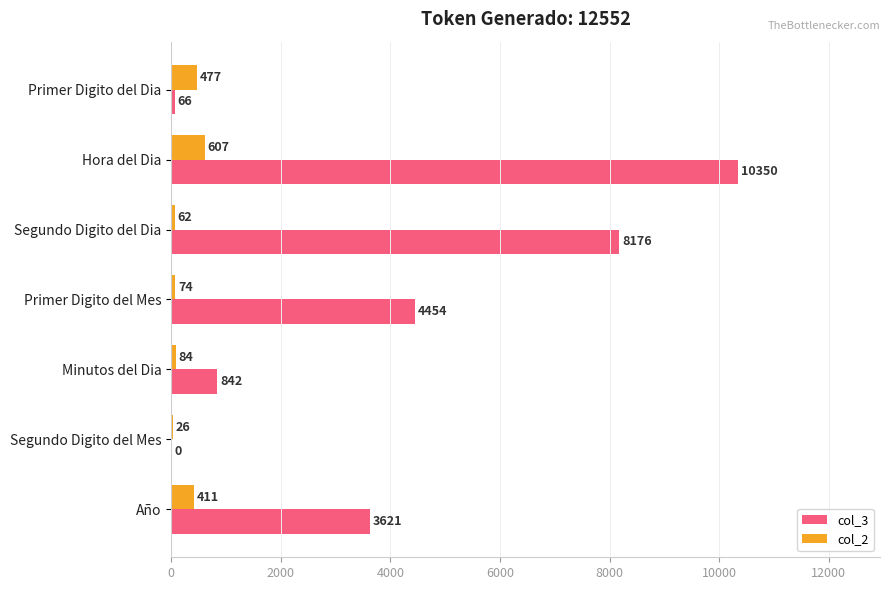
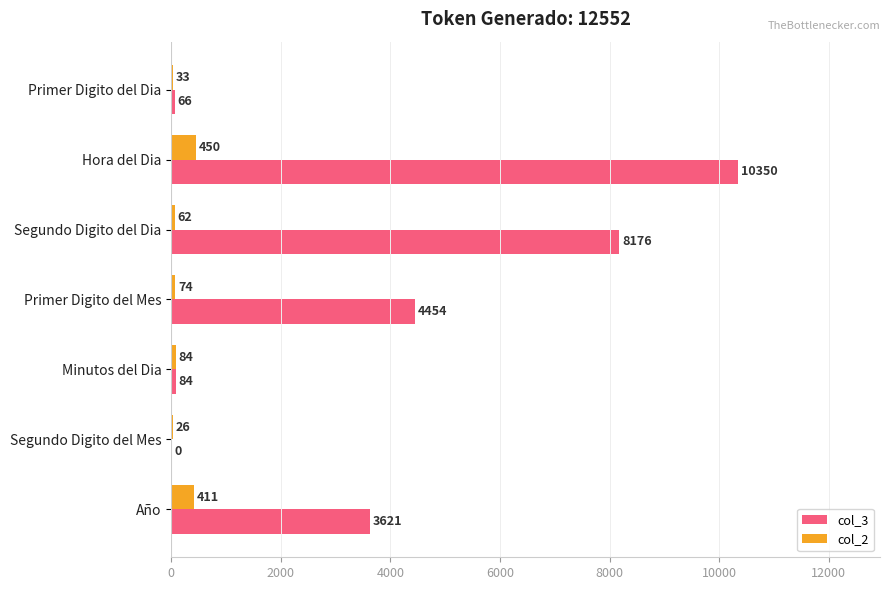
  {
    "col_3": {
      "Primer Digito del Dia": 66,
      "Hora del Dia": 10350,
      "Segundo Digito del Dia": 8176,
      "Primer Digito del Mes": 4454,
-     "Minutos del Dia": 842,
+     "Minutos del Dia": 84,
      "Segundo Digito del Mes": 0,
      "Año": 3621
    },
    "col_2": {
-     "Primer Digito del Dia": 477,
-     "Hora del Dia": 607,
+     "Primer Digito del Dia": 33,
+     "Hora del Dia": 450,
      "Segundo Digito del Dia": 62,
      "Primer Digito del Mes": 74,
      "Minutos del Dia": 84,
      "Segundo Digito del Mes": 26,
      "Año": 411
    }
  }
